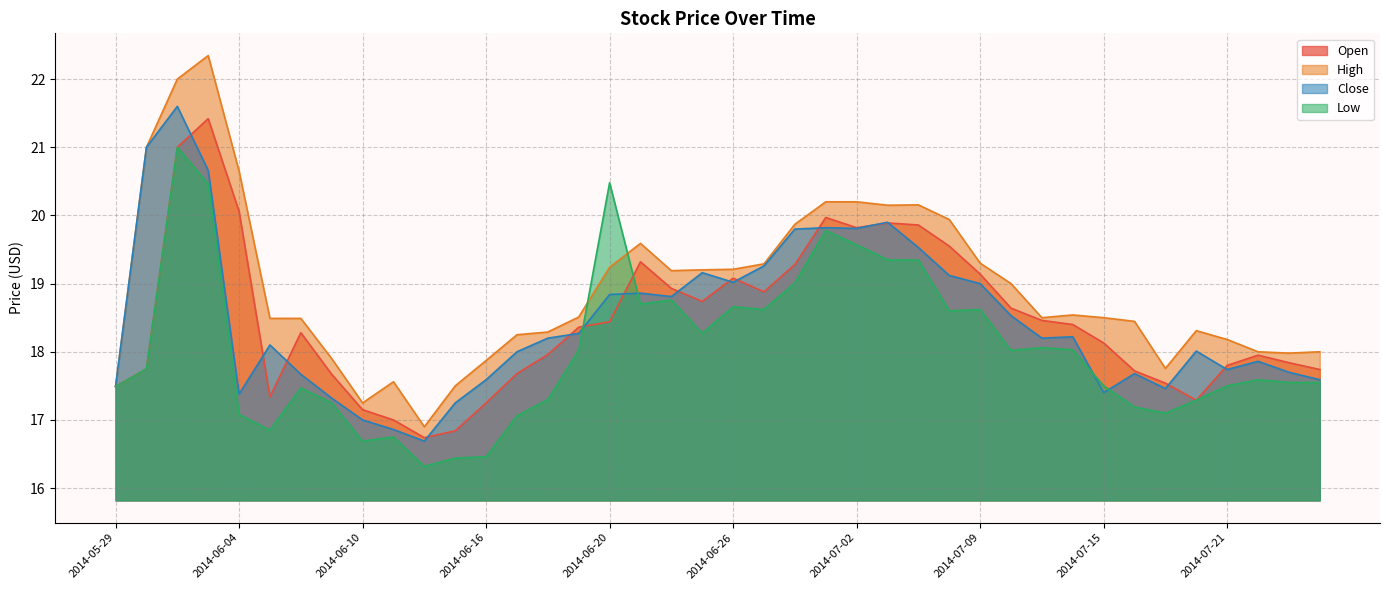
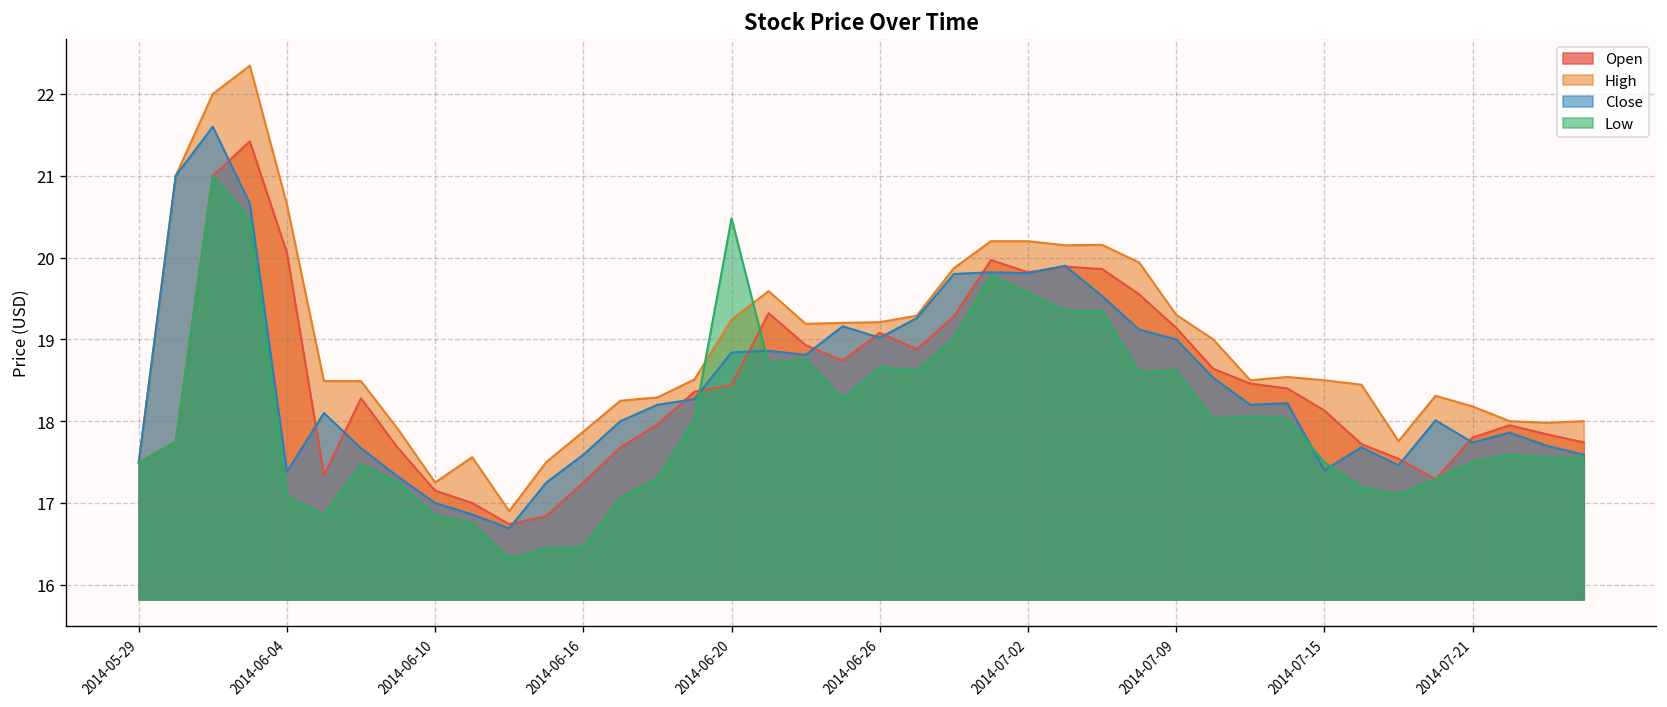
  {
    "Close": {
      "2014-06-04": 17.4,
      "2014-06-10": 17.0,
      "2014-06-16": 17.6,
      "2014-06-20": 18.8,
      "2014-06-26": 19.0,
      "2014-07-09": 19.0,
      "2014-07-15": 17.4,
      "2014-07-21": 17.7
    },
    "Low": {
      "2014-06-04": 17.1,
-     "2014-06-10": 16.7,
+     "2014-06-10": 16.9,
      "2014-06-16": 16.5,
      "2014-06-20": 20.5,
      "2014-06-26": 18.7,
      "2014-07-02": 19.6,
      "2014-07-09": 18.6,
      "2014-07-15": 17.5,
      "2014-07-21": 17.5
    }
  }
